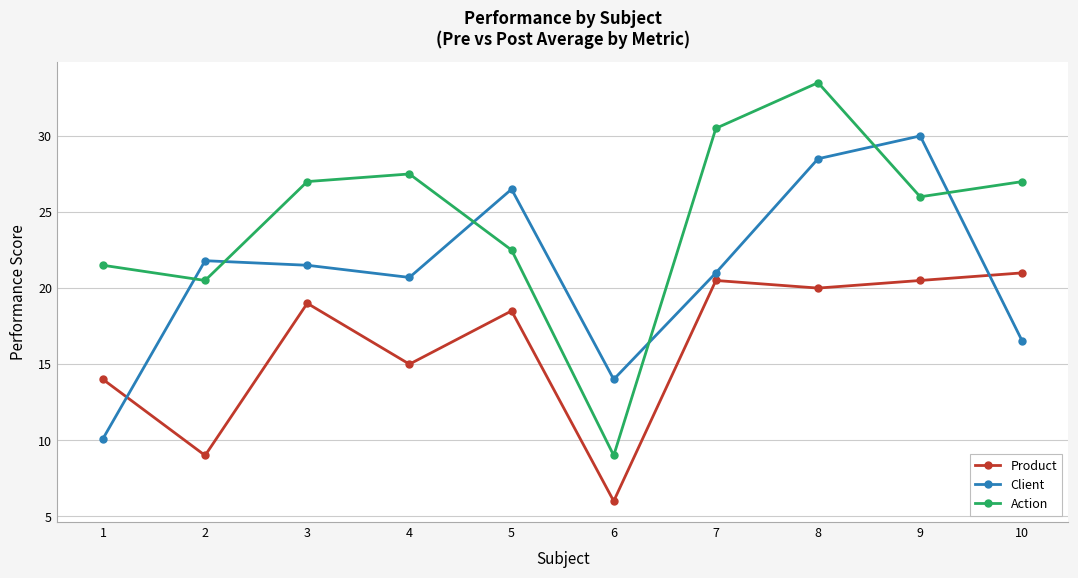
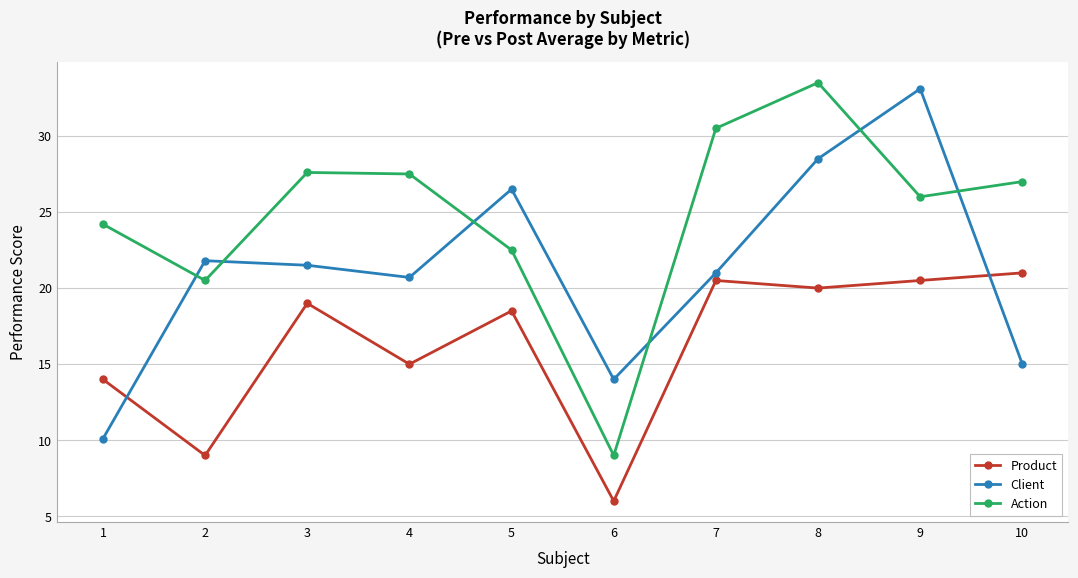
  {
    "Product": {
      "1": 14.0,
      "2": 9.0,
      "3": 19.0,
      "4": 15.0,
      "5": 18.5,
      "6": 6.0,
      "7": 20.5,
      "8": 20.0,
      "9": 20.5,
      "10": 21.0
    },
    "Client": {
      "1": 10.1,
      "2": 21.8,
      "3": 21.5,
      "4": 20.7,
      "5": 26.5,
      "6": 14.0,
      "7": 21.0,
      "8": 28.5,
-     "9": 30.0,
-     "10": 16.5
+     "9": 33.1,
+     "10": 15.0
    },
    "Action": {
-     "1": 21.5,
+     "1": 24.2,
      "2": 20.5,
-     "3": 27.0,
+     "3": 27.6,
      "4": 27.5,
      "5": 22.5,
      "6": 9.0,
      "7": 30.5,
      "8": 33.5,
      "9": 26.0,
      "10": 27.0
    }
  }
